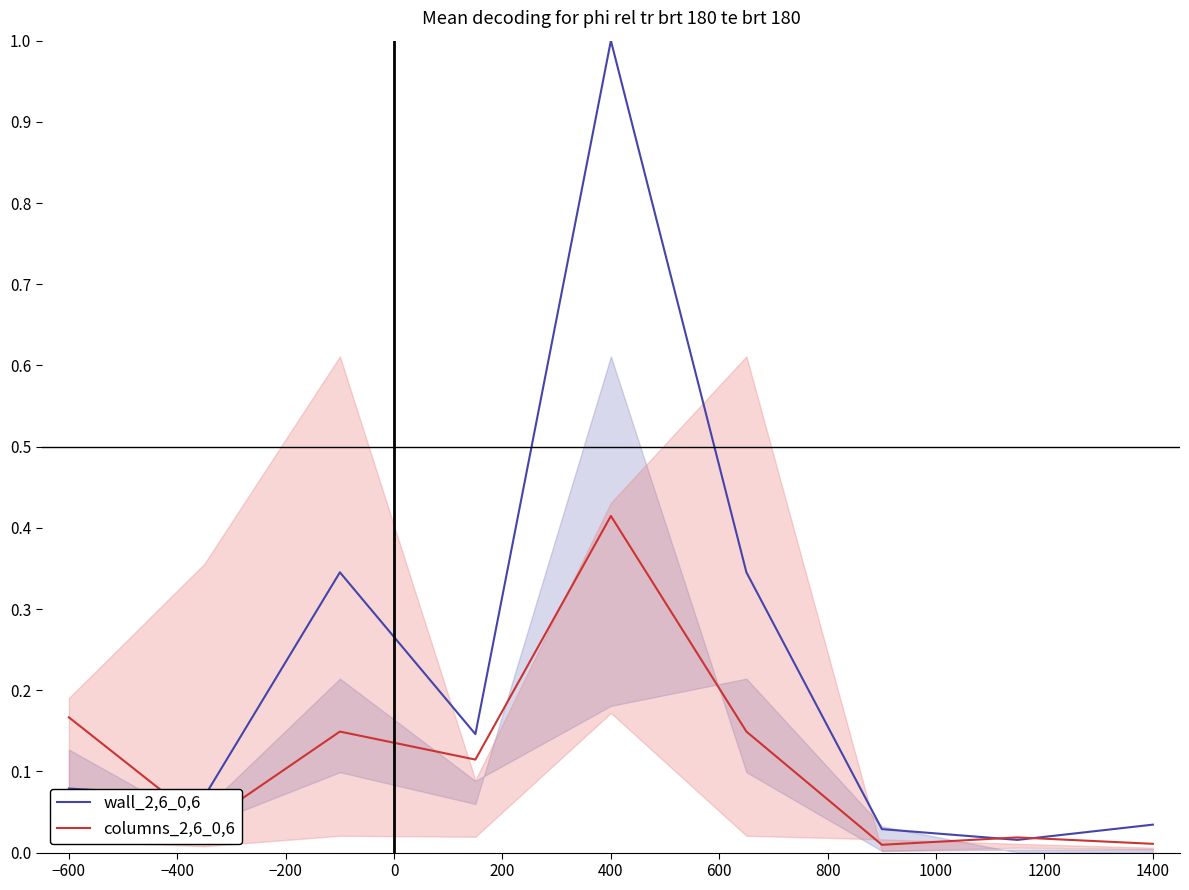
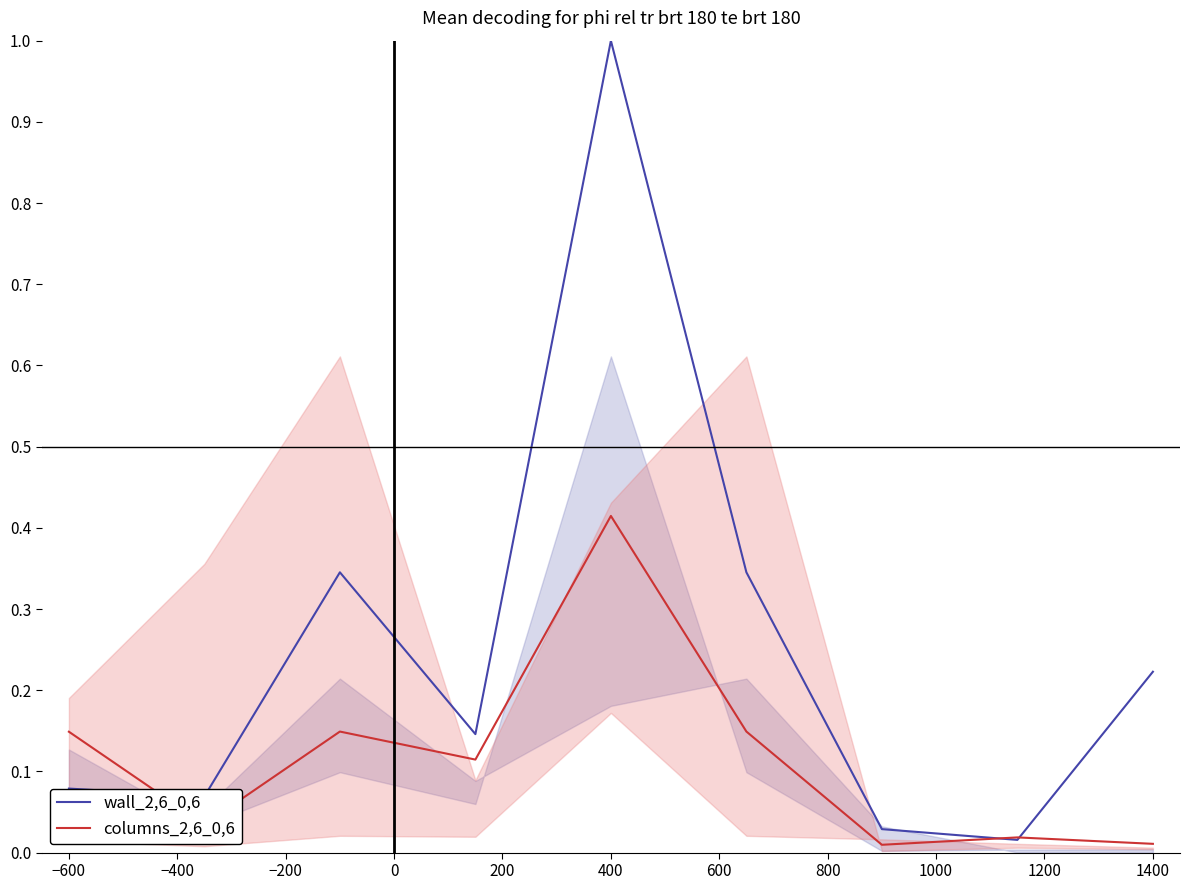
  {
    "wall_2,6_0,6": {
      "400": 1.00,
-     "1400": 0.03
+     "1400": 0.22
    },
    "columns_2,6_0,6": {
-     "−600": 0.17,
+     "−600": 0.15,
      "400": 0.41,
      "1400": 0.01
    }
  }
